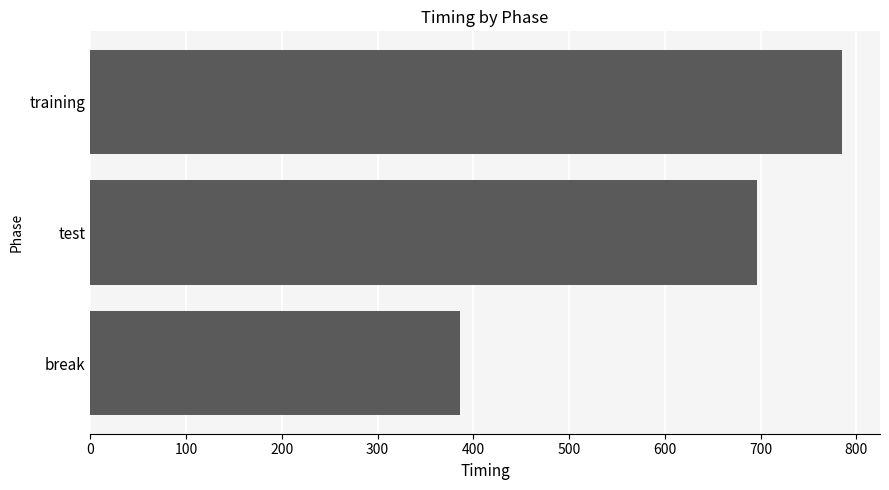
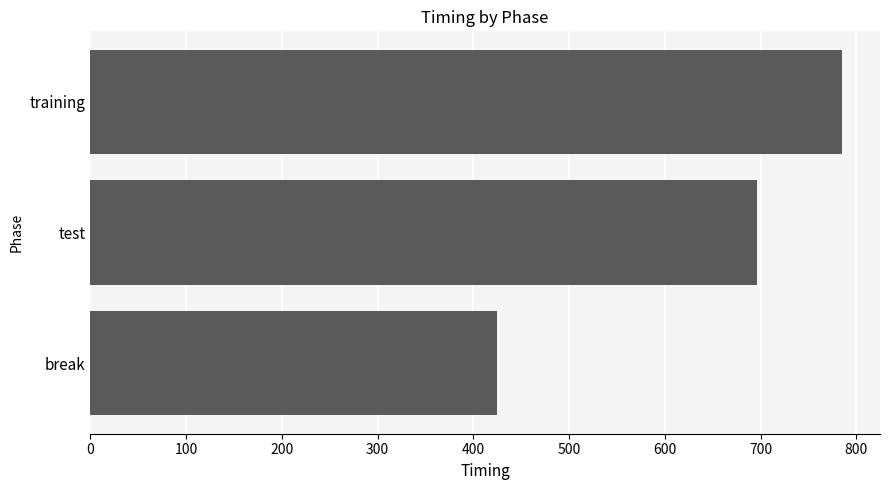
  {
    "training": 790,
    "test": 700,
-   "break": 390
+   "break": 420
  }
